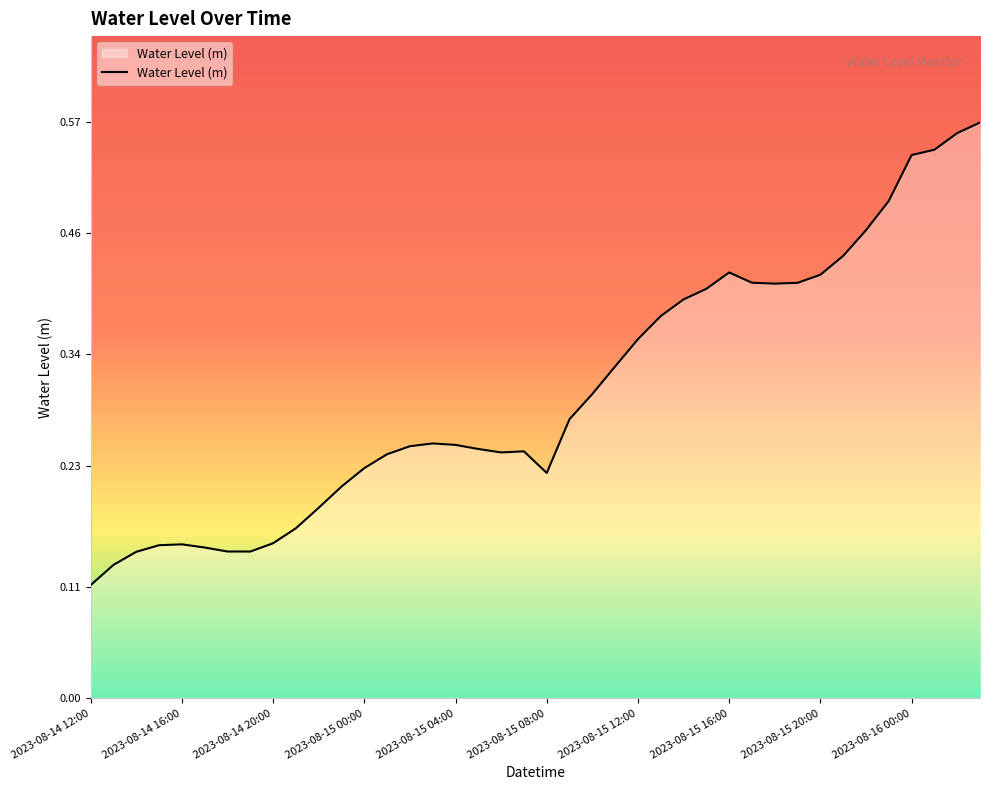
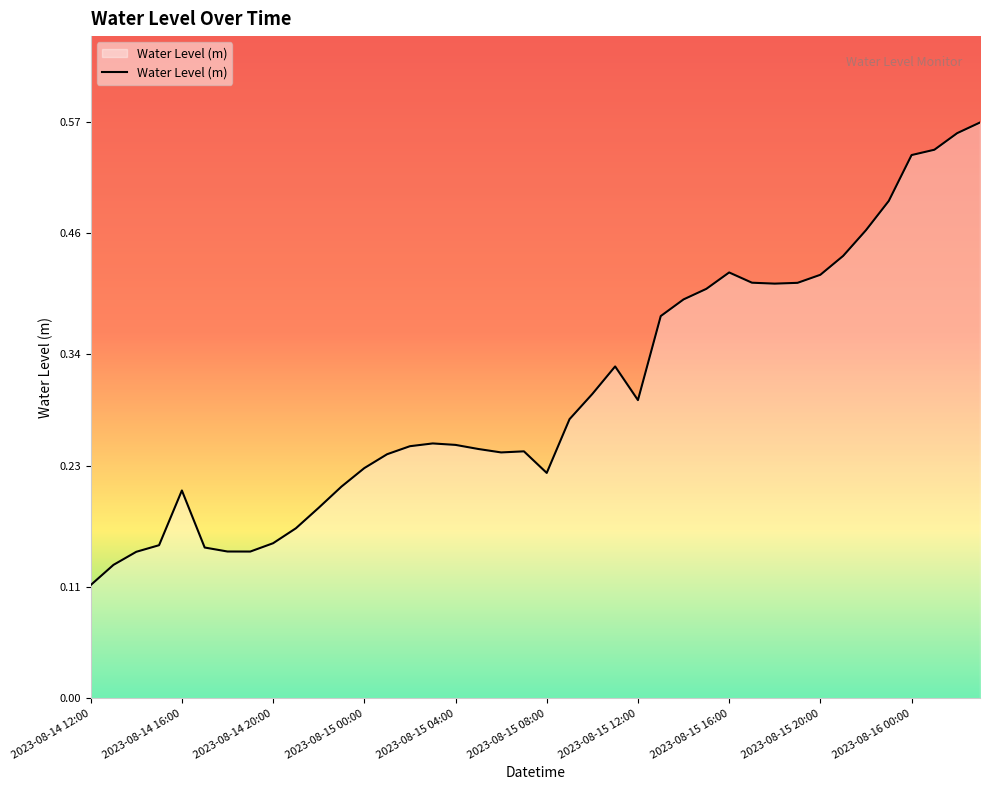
  {
    "2023-08-14 12:00": 0.112,
-   "2023-08-14 16:00": 0.152,
+   "2023-08-14 16:00": 0.206,
    "2023-08-14 20:00": 0.153,
    "2023-08-15 00:00": 0.228,
    "2023-08-15 04:00": 0.251,
    "2023-08-15 08:00": 0.223,
-   "2023-08-15 12:00": 0.355,
+   "2023-08-15 12:00": 0.295,
    "2023-08-15 16:00": 0.421,
    "2023-08-15 20:00": 0.419,
    "2023-08-16 00:00": 0.537
  }
